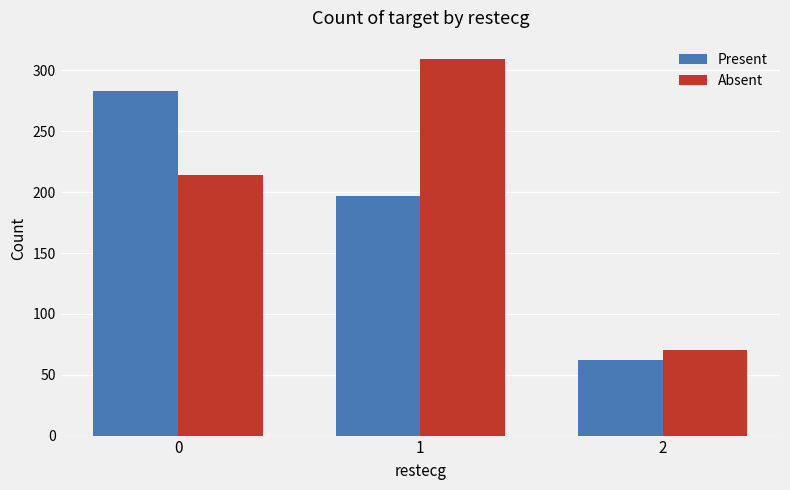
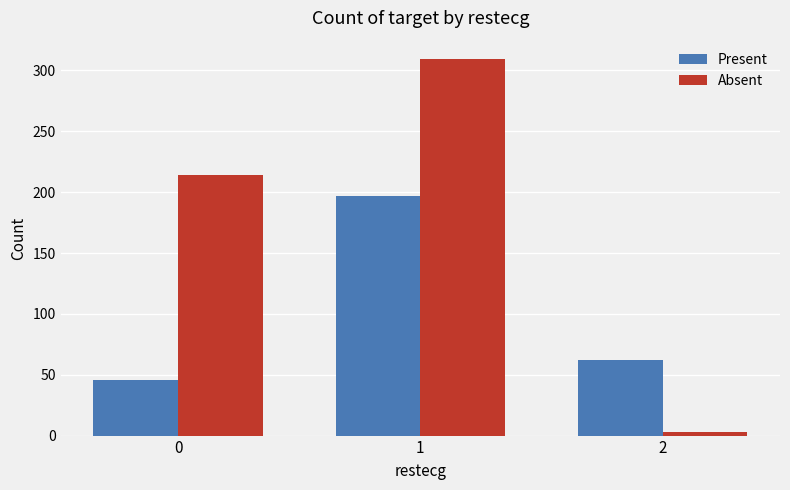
  {
    "Present": {
-     "0": 283,
+     "0": 46,
      "1": 197,
      "2": 62
    },
    "Absent": {
      "0": 214,
      "1": 309,
-     "2": 70
+     "2": 3
    }
  }
